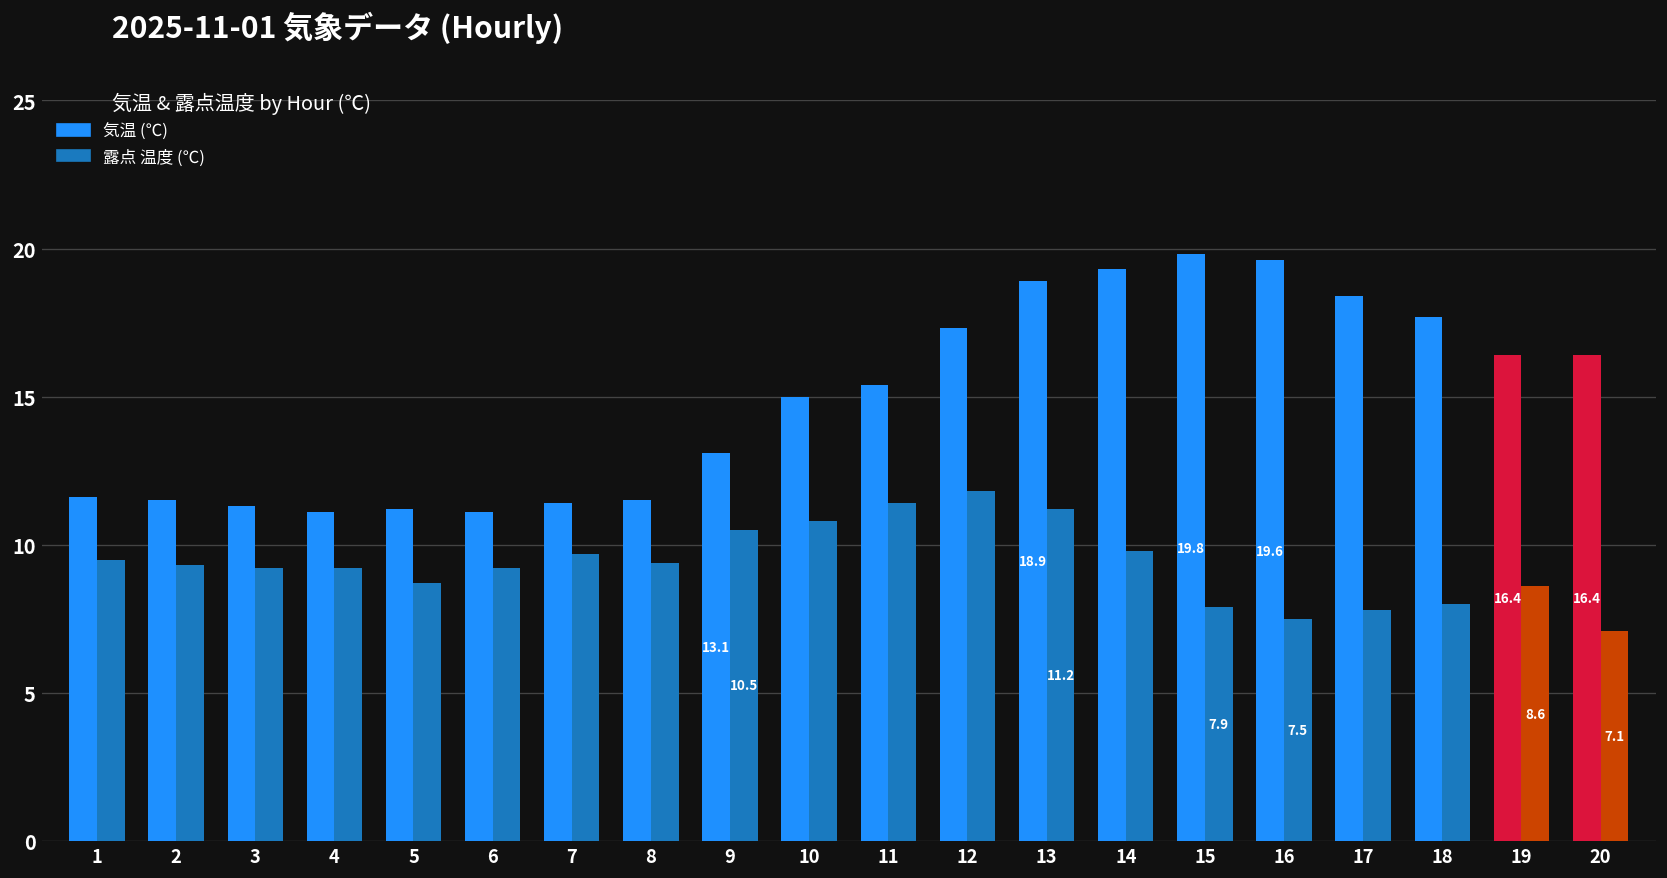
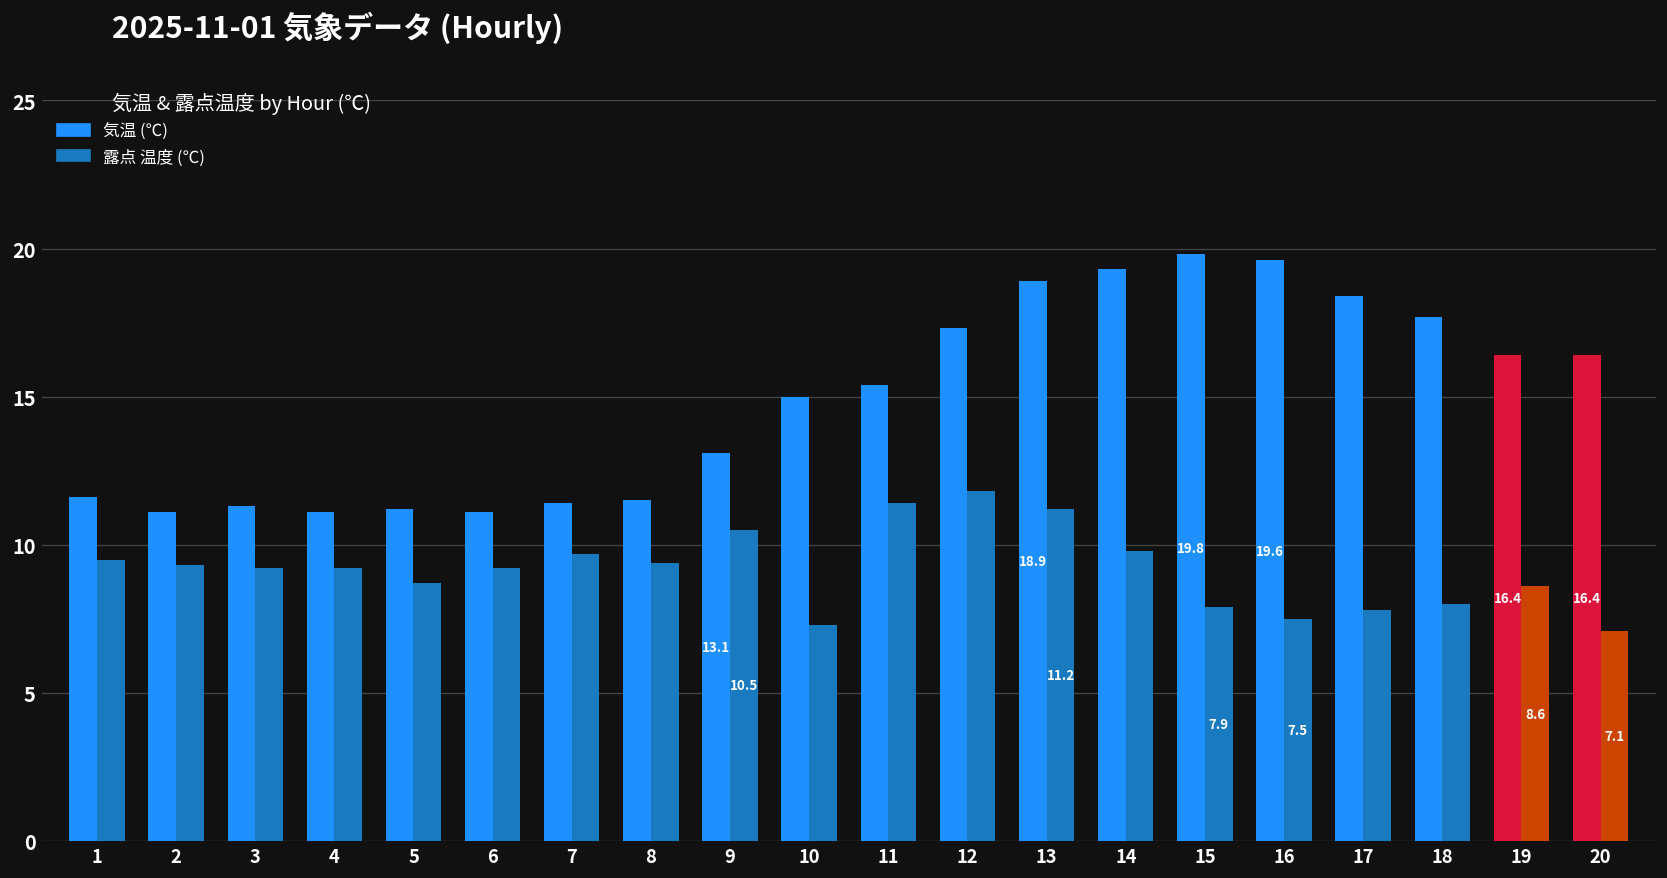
  {
    "気温 (℃)": {
      "1": 11.6,
-     "2": 11.5,
+     "2": 11.1,
      "3": 11.3,
      "4": 11.1,
      "5": 11.2,
      "6": 11.1,
      "7": 11.4,
      "8": 11.5,
      "10": 15.0,
      "11": 15.4,
      "12": 17.3,
      "14": 19.3,
      "17": 18.4,
      "18": 17.7
    },
    "露点 温度 (℃)": {
      "1": 9.5,
      "2": 9.3,
      "3": 9.2,
      "4": 9.2,
      "5": 8.7,
      "6": 9.2,
      "7": 9.7,
      "8": 9.4,
-     "10": 10.8,
+     "10": 7.3,
      "11": 11.4,
      "12": 11.8,
      "14": 9.8,
      "17": 7.8,
      "18": 8.0
    }
  }
